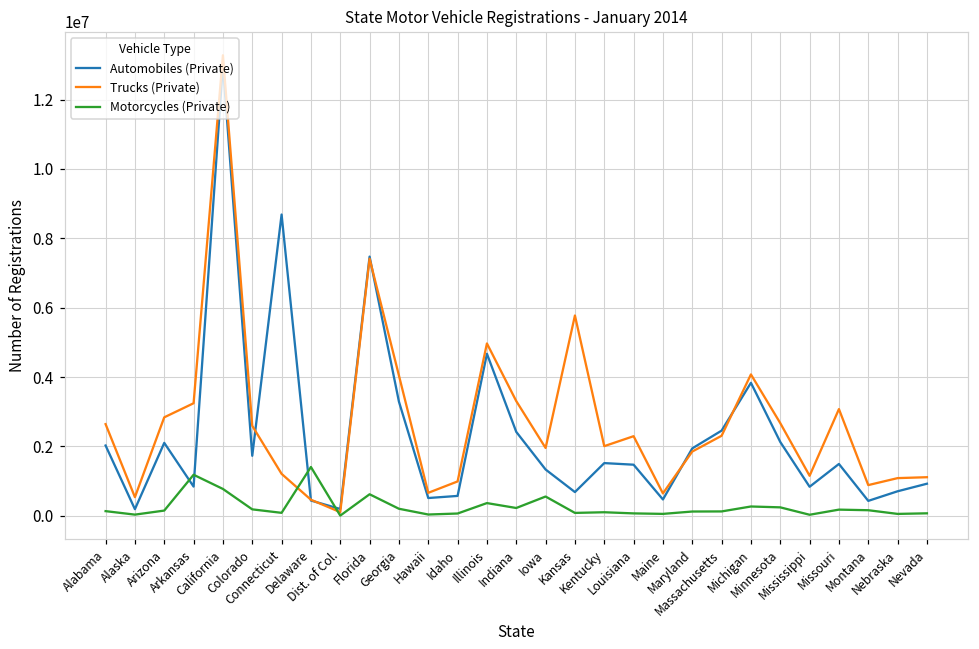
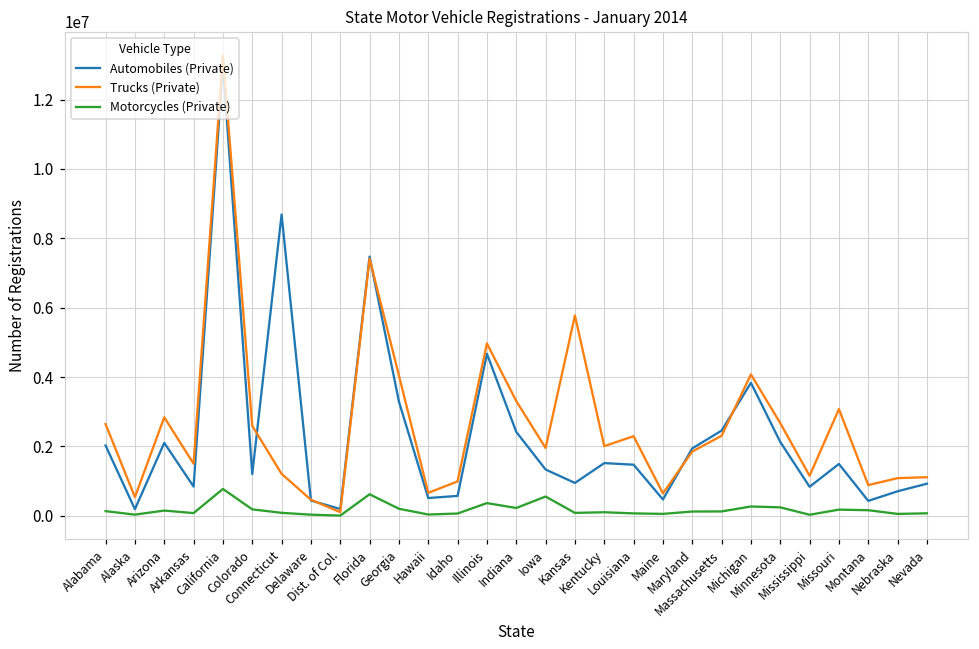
  {
    "Automobiles (Private)": {
      "Alabama": 2000000,
      "Alaska": 200000,
      "Arizona": 2100000,
      "Arkansas": 800000,
-     "Colorado": 1700000,
+     "Colorado": 1200000,
      "Connecticut": 8700000,
      "Dist. of Col.": 200000,
      "Georgia": 3300000,
      "Hawaii": 500000,
      "Idaho": 600000,
      "Illinois": 4700000,
      "Indiana": 2400000,
      "Iowa": 1300000,
-     "Kansas": 700000,
+     "Kansas": 900000,
      "Kentucky": 1500000,
      "Louisiana": 1500000,
      "Maine": 500000,
      "Maryland": 1900000,
      "Massachusetts": 2500000,
      "Michigan": 3800000,
      "Minnesota": 2100000,
      "Mississippi": 800000,
      "Missouri": 1500000,
      "Montana": 400000,
      "Nebraska": 700000,
      "Nevada": 900000
    },
    "Trucks (Private)": {
      "Alabama": 2600000,
      "Alaska": 500000,
      "Arizona": 2800000,
-     "Arkansas": 3200000,
+     "Arkansas": 1500000,
      "Colorado": 2600000,
      "Connecticut": 1200000,
      "Dist. of Col.": 100000,
      "Georgia": 4000000,
      "Hawaii": 700000,
      "Idaho": 1000000,
      "Illinois": 5000000,
      "Indiana": 3300000,
      "Iowa": 2000000,
      "Kansas": 5800000,
      "Kentucky": 2000000,
      "Louisiana": 2300000,
      "Maine": 600000,
      "Maryland": 1900000,
      "Massachusetts": 2300000,
      "Michigan": 4100000,
      "Minnesota": 2700000,
      "Mississippi": 1200000,
      "Missouri": 3100000,
      "Montana": 900000,
      "Nebraska": 1100000,
      "Nevada": 1100000
    },
    "Motorcycles (Private)": {
      "Alabama": 100000,
      "Alaska": 0,
      "Arizona": 100000,
-     "Arkansas": 1200000,
+     "Arkansas": 100000,
      "California": 800000,
      "Colorado": 200000,
      "Connecticut": 100000,
-     "Delaware": 1400000,
+     "Delaware": 0,
      "Dist. of Col.": 0,
      "Florida": 600000,
      "Georgia": 200000,
      "Hawaii": 0,
      "Idaho": 100000,
      "Illinois": 400000,
      "Indiana": 200000,
      "Iowa": 600000,
      "Kansas": 100000,
      "Kentucky": 100000,
      "Louisiana": 100000,
      "Maine": 100000,
      "Maryland": 100000,
      "Massachusetts": 100000,
      "Michigan": 300000,
      "Minnesota": 200000,
      "Mississippi": 0,
      "Missouri": 200000,
      "Montana": 200000,
      "Nebraska": 100000,
      "Nevada": 100000
    }
  }
